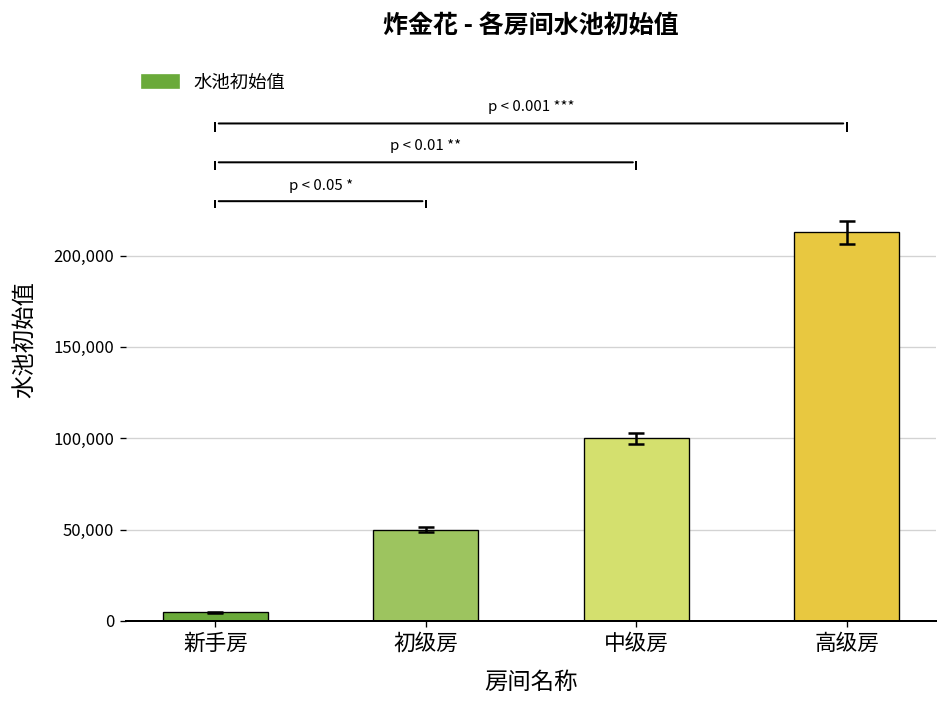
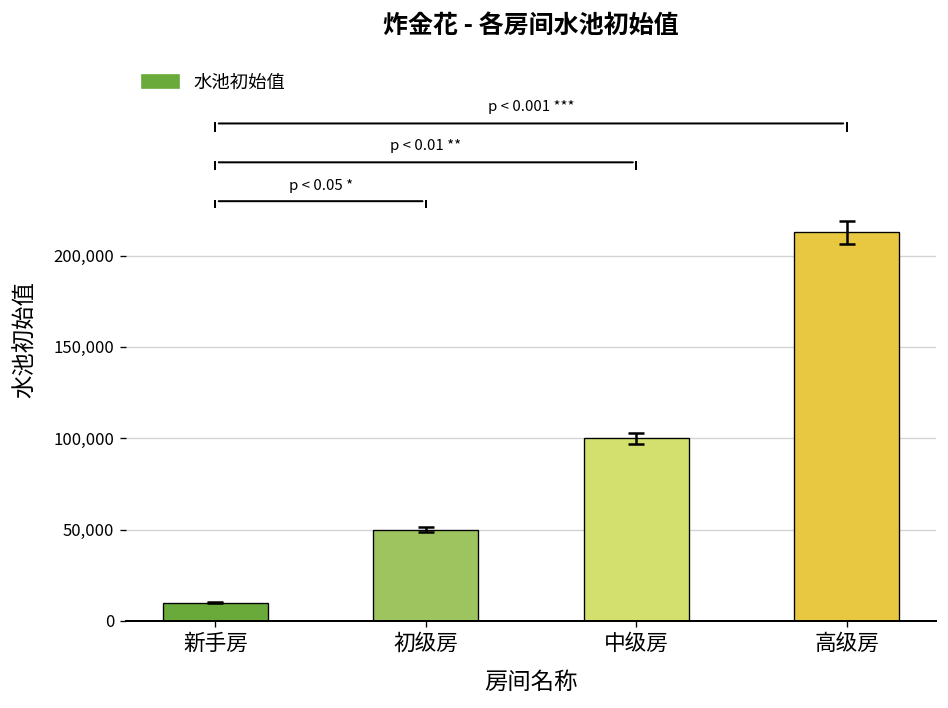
  {
    "水池初始值": {
-     "新手房": "5,000",
+     "新手房": "10,000",
      "初级房": "50,000",
      "中级房": "100,000",
      "高级房": "213,000"
    }
  }
